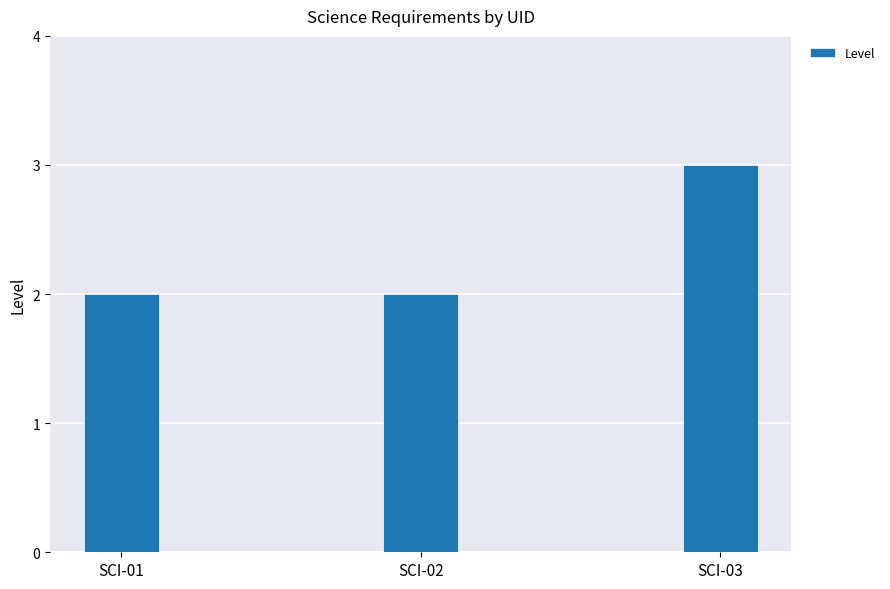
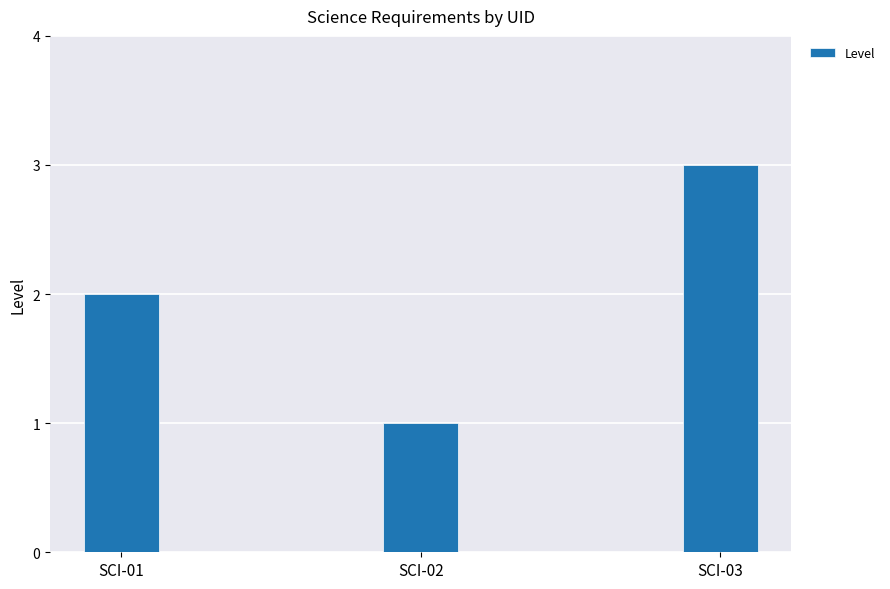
  {
    "SCI-01": 2,
-   "SCI-02": 2,
+   "SCI-02": 1,
    "SCI-03": 3
  }
